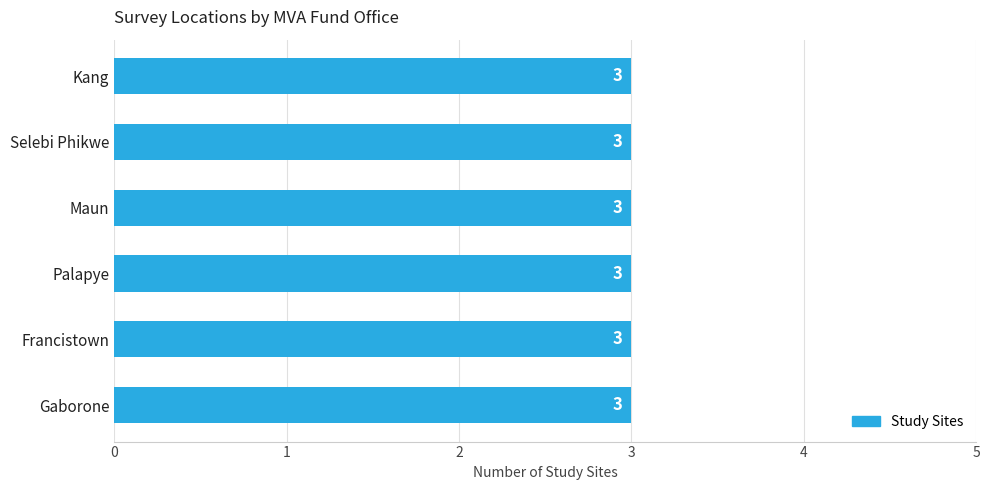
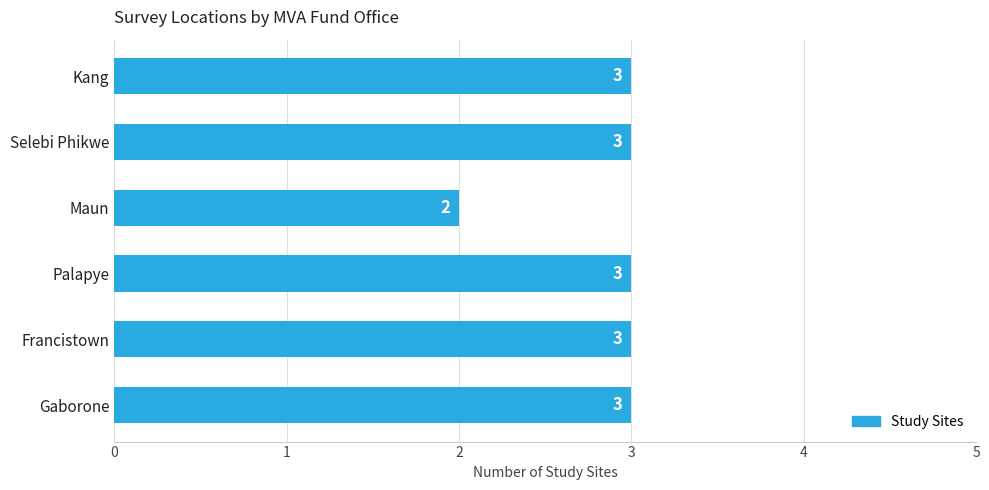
  {
    "Kang": 3,
    "Selebi Phikwe": 3,
-   "Maun": 3,
+   "Maun": 2,
    "Palapye": 3,
    "Francistown": 3,
    "Gaborone": 3
  }
